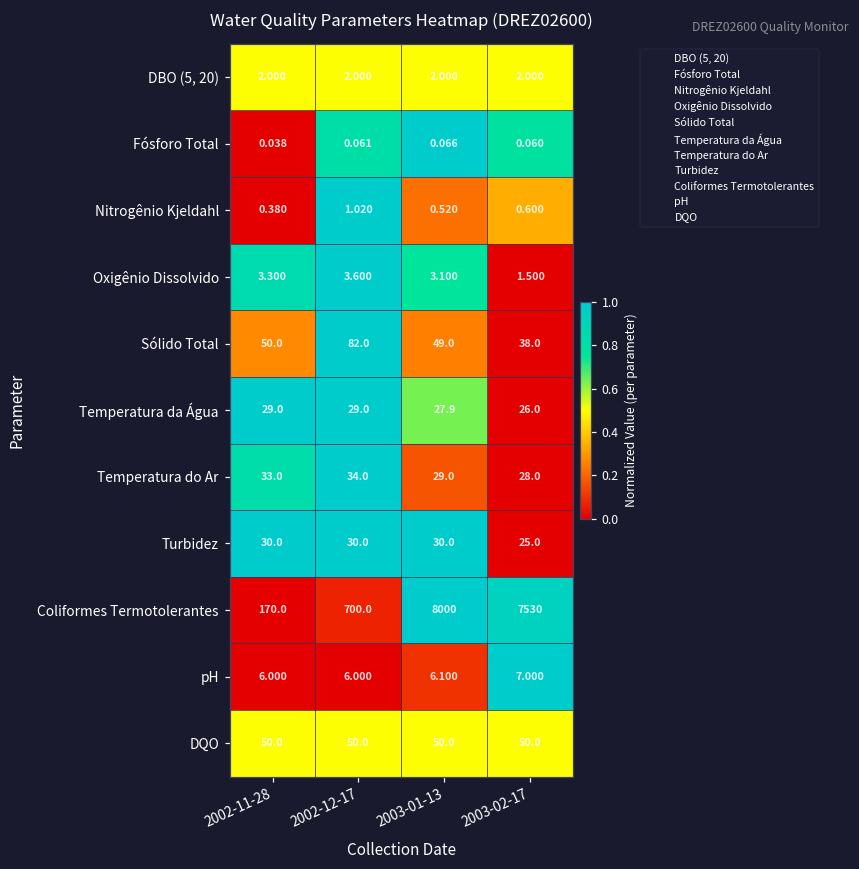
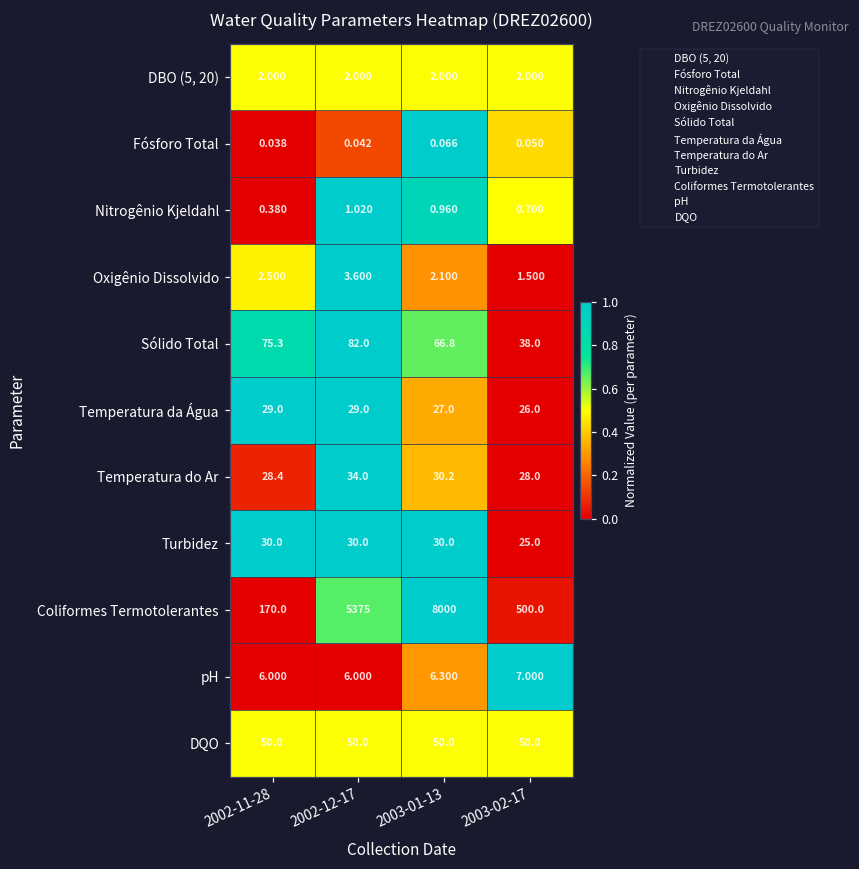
  {
    "DBO (5, 20)": {
      "2002-11-28": 2.000,
      "2002-12-17": 2.000,
      "2003-01-13": 2.000,
      "2003-02-17": 2.000
    },
    "Fósforo Total": {
      "2002-11-28": 0.038,
-     "2002-12-17": 0.061,
+     "2002-12-17": 0.042,
      "2003-01-13": 0.066,
-     "2003-02-17": 0.060
+     "2003-02-17": 0.050
    },
    "Nitrogênio Kjeldahl": {
      "2002-11-28": 0.380,
      "2002-12-17": 1.020,
-     "2003-01-13": 0.520,
-     "2003-02-17": 0.600
+     "2003-01-13": 0.960,
+     "2003-02-17": 0.700
    },
    "Oxigênio Dissolvido": {
-     "2002-11-28": 3.300,
+     "2002-11-28": 2.500,
      "2002-12-17": 3.600,
-     "2003-01-13": 3.100,
+     "2003-01-13": 2.100,
      "2003-02-17": 1.500
    },
    "Sólido Total": {
-     "2002-11-28": 50.0,
+     "2002-11-28": 75.3,
      "2002-12-17": 82.0,
-     "2003-01-13": 49.0,
+     "2003-01-13": 66.8,
      "2003-02-17": 38.0
    },
    "Temperatura da Água": {
      "2002-11-28": 29.0,
      "2002-12-17": 29.0,
-     "2003-01-13": 27.9,
+     "2003-01-13": 27.0,
      "2003-02-17": 26.0
    },
    "Temperatura do Ar": {
-     "2002-11-28": 33.0,
+     "2002-11-28": 28.4,
      "2002-12-17": 34.0,
-     "2003-01-13": 29.0,
+     "2003-01-13": 30.2,
      "2003-02-17": 28.0
    },
    "Turbidez": {
      "2002-11-28": 30.0,
      "2002-12-17": 30.0,
      "2003-01-13": 30.0,
      "2003-02-17": 25.0
    },
    "Coliformes Termotolerantes": {
      "2002-11-28": 170.0,
-     "2002-12-17": 700.0,
+     "2002-12-17": 5375,
      "2003-01-13": 8000,
-     "2003-02-17": 7530
+     "2003-02-17": 500.0
    },
    "pH": {
      "2002-11-28": 6.000,
      "2002-12-17": 6.000,
-     "2003-01-13": 6.100,
+     "2003-01-13": 6.300,
      "2003-02-17": 7.000
    },
    "DQO": {
      "2002-11-28": 50.0,
      "2002-12-17": 50.0,
      "2003-01-13": 50.0,
      "2003-02-17": 50.0
    }
  }
